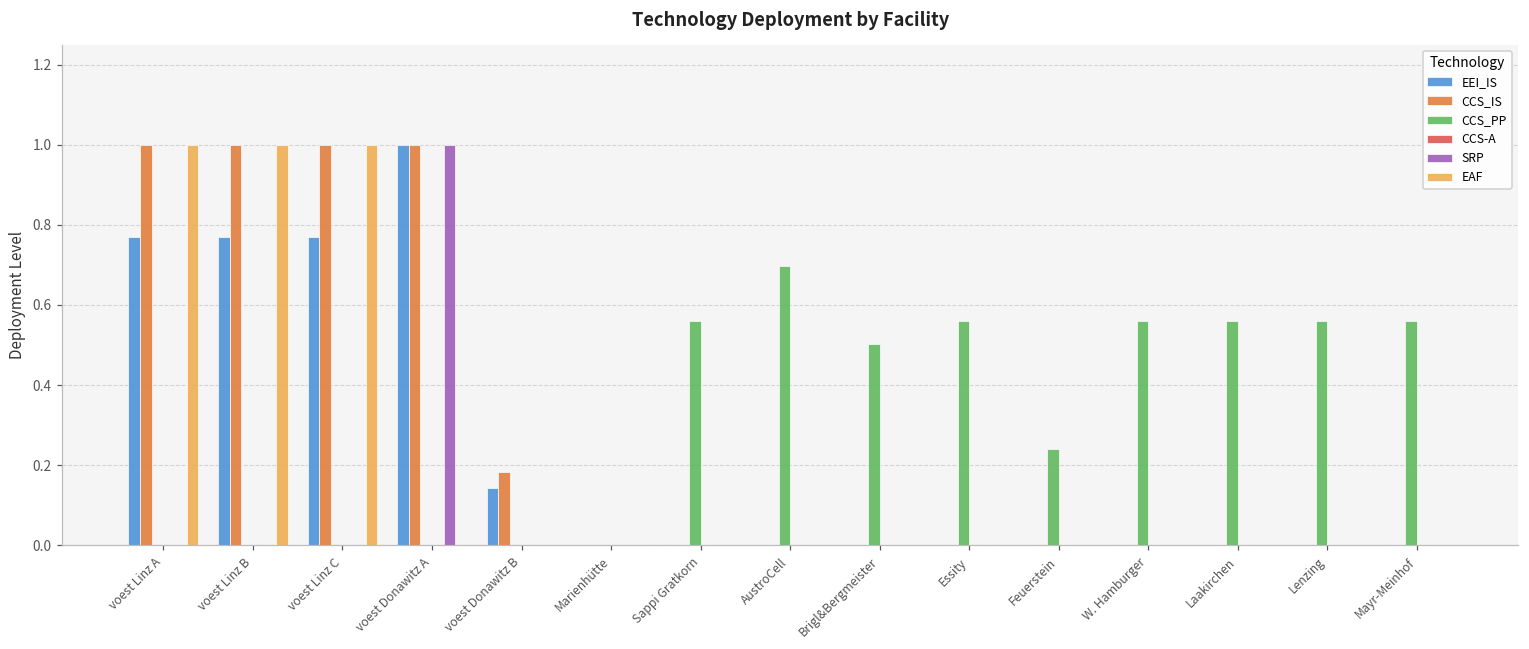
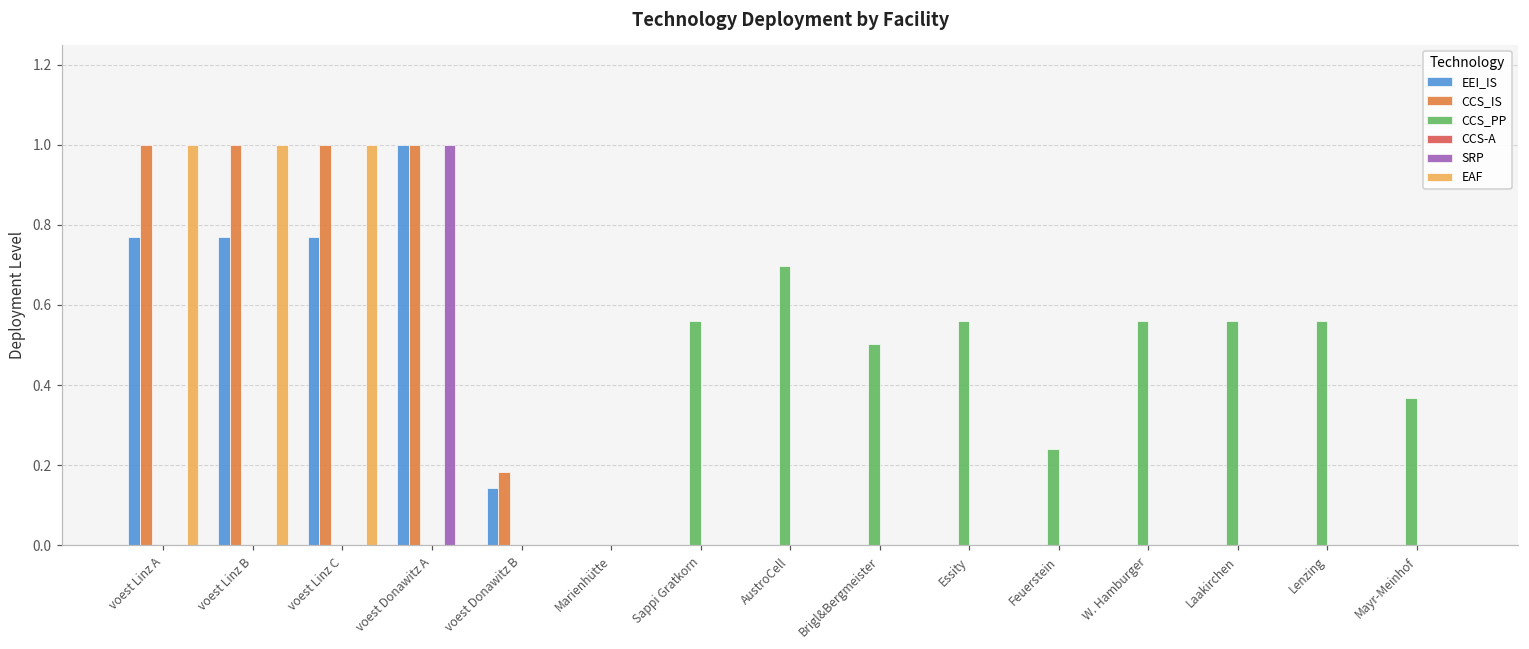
  {
    "EEI_IS": {
      "voest Linz A": 0.77,
      "voest Linz B": 0.77,
      "voest Linz C": 0.77,
      "voest Donawitz A": 1.00,
      "voest Donawitz B": 0.14,
      "Marienhütte": 0.00,
      "Sappi Gratkorn": 0.00,
      "AustroCell": 0.00,
      "Brigl&Bergmeister": 0.00,
      "Essity": 0.00,
      "Feuerstein": 0.00,
      "W. Hamburger": 0.00,
      "Laakirchen": 0.00,
      "Lenzing": 0.00,
      "Mayr-Meinhof": 0.00
    },
    "CCS_PP": {
      "voest Linz A": 0.00,
      "voest Linz B": 0.00,
      "voest Linz C": 0.00,
      "voest Donawitz A": 0.00,
      "voest Donawitz B": 0.00,
      "Marienhütte": 0.00,
      "Sappi Gratkorn": 0.56,
      "AustroCell": 0.70,
      "Brigl&Bergmeister": 0.50,
      "Essity": 0.56,
      "Feuerstein": 0.24,
      "W. Hamburger": 0.56,
      "Laakirchen": 0.56,
      "Lenzing": 0.56,
-     "Mayr-Meinhof": 0.56
+     "Mayr-Meinhof": 0.37
    },
    "SRP": {
      "voest Linz A": 0.00,
      "voest Linz B": 0.00,
      "voest Linz C": 0.00,
      "voest Donawitz A": 1.00,
      "voest Donawitz B": 0.00,
      "Marienhütte": 0.00,
      "Sappi Gratkorn": 0.00,
      "AustroCell": 0.00,
      "Brigl&Bergmeister": 0.00,
      "Essity": 0.00,
      "Feuerstein": 0.00,
      "W. Hamburger": 0.00,
      "Laakirchen": 0.00,
      "Lenzing": 0.00,
      "Mayr-Meinhof": 0.00
    }
  }
